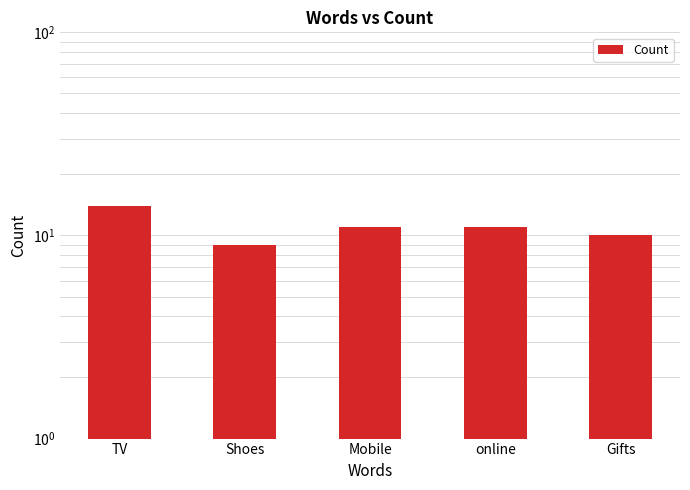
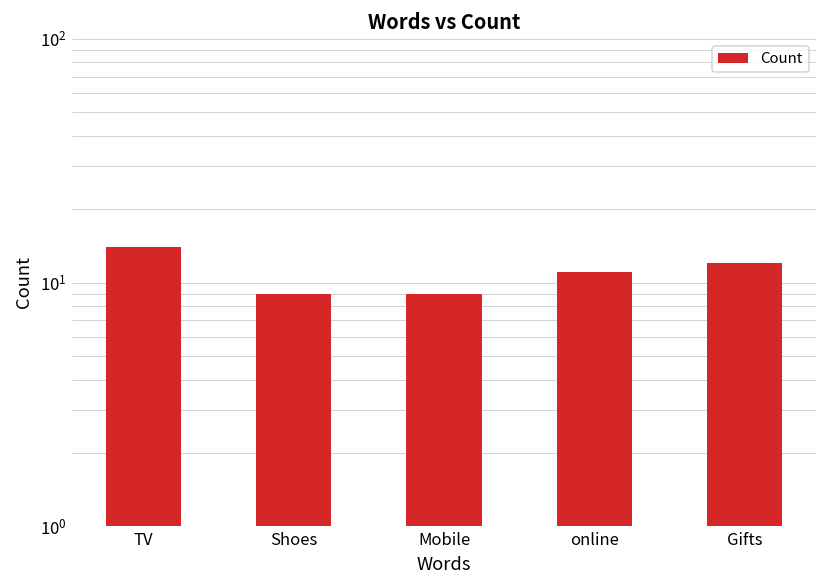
  {
    "TV": 14,
    "Shoes": 9,
-   "Mobile": 11,
+   "Mobile": 9,
    "online": 11,
-   "Gifts": 10
+   "Gifts": 12
  }
